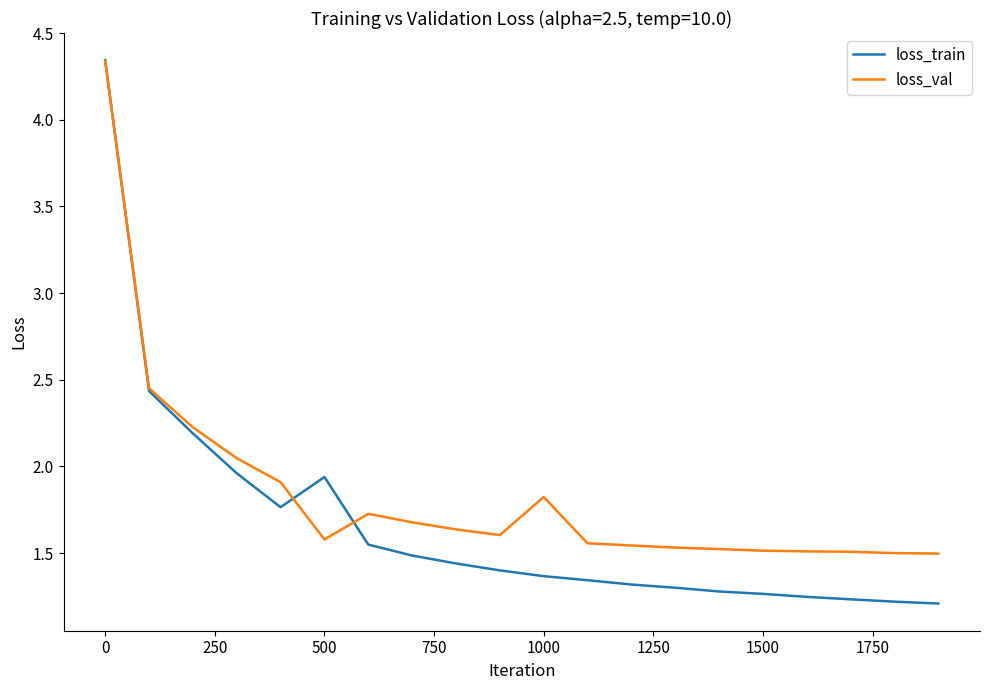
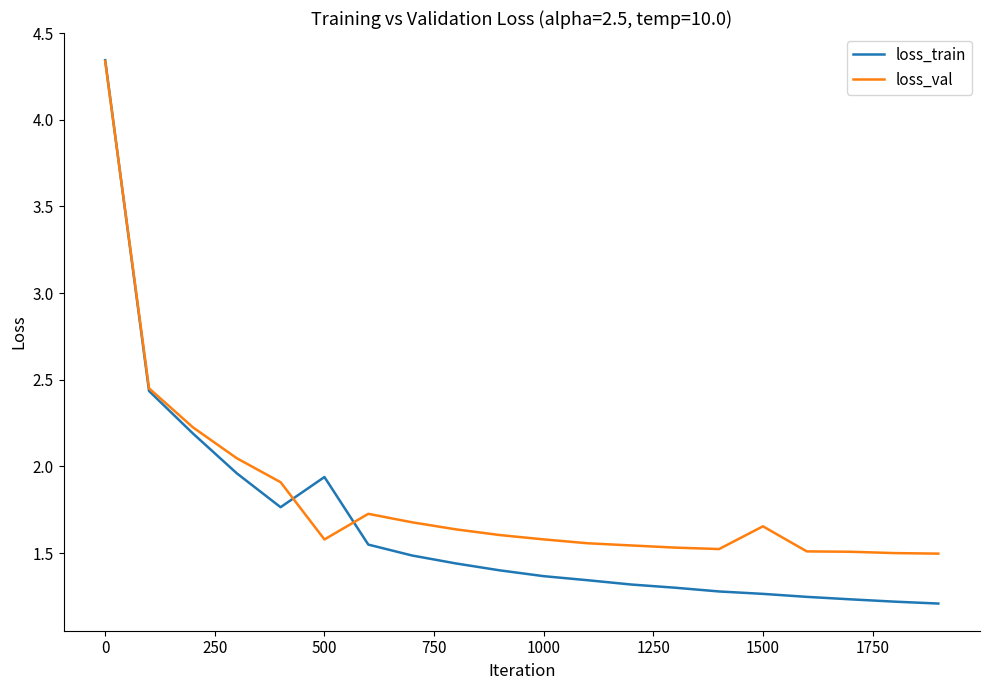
  {
    "loss_train": {
      "500": 1.94,
      "1000": 1.37,
      "1500": 1.26
    },
    "loss_val": {
      "500": 1.58,
-     "1000": 1.82,
-     "1500": 1.51
+     "1000": 1.58,
+     "1500": 1.65
    }
  }
